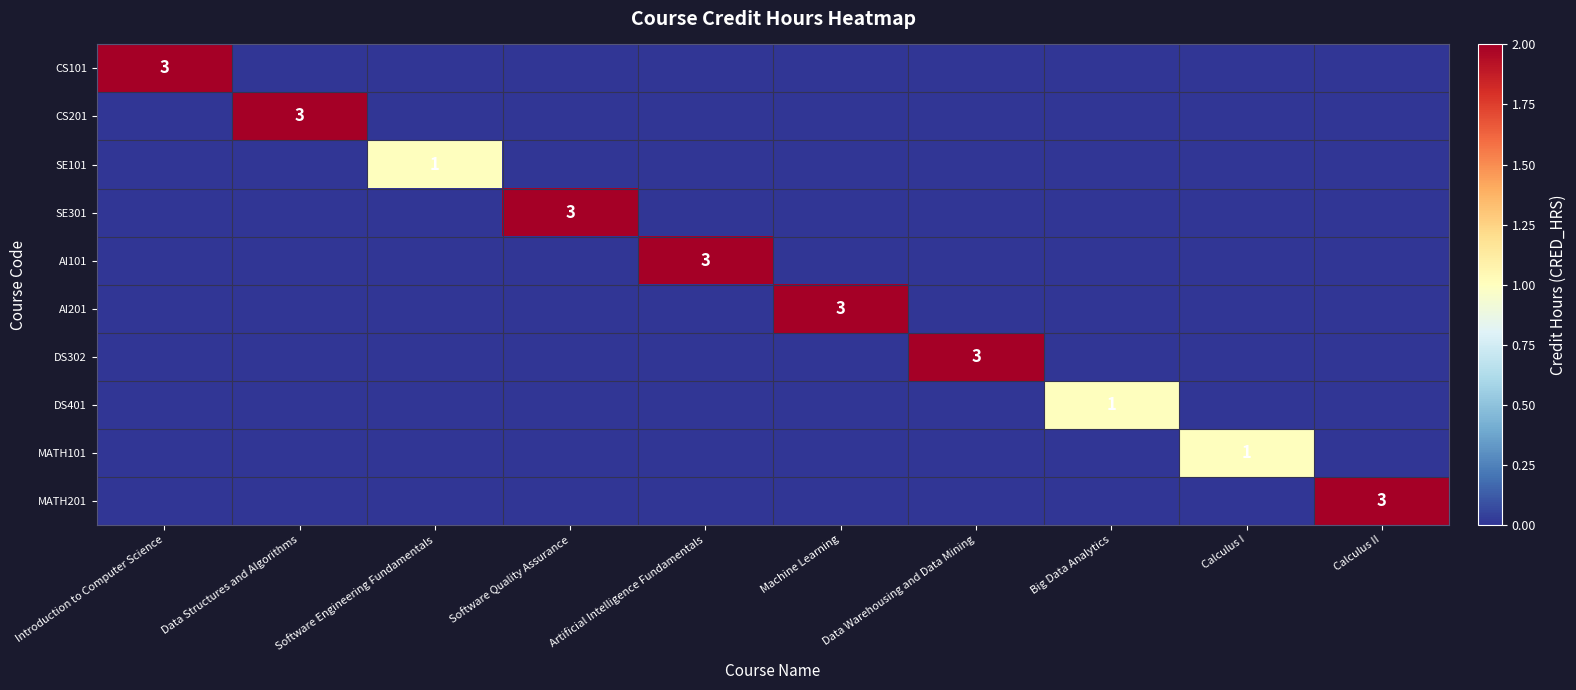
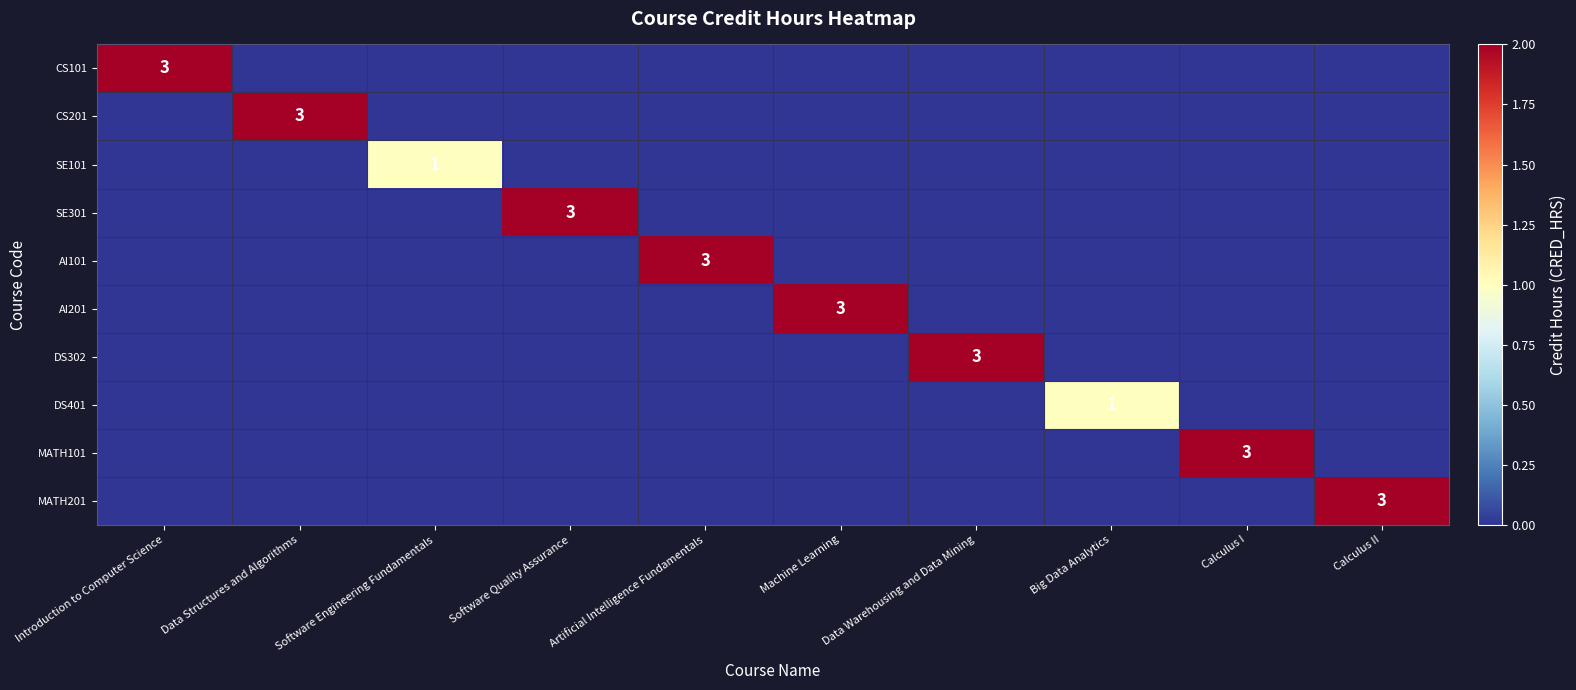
  {
    "CS101": {
      "Introduction to Computer Science": 3
    },
    "CS201": {
      "Data Structures and Algorithms": 3
    },
    "SE101": {
      "Software Engineering Fundamentals": 1
    },
    "SE301": {
      "Software Quality Assurance": 3
    },
    "AI101": {
      "Artificial Intelligence Fundamentals": 3
    },
    "AI201": {
      "Machine Learning": 3
    },
    "DS302": {
      "Data Warehousing and Data Mining": 3
    },
    "DS401": {
      "Big Data Analytics": 1
    },
    "MATH101": {
-     "Calculus I": 1
+     "Calculus I": 3
    },
    "MATH201": {
      "Calculus II": 3
    }
  }
